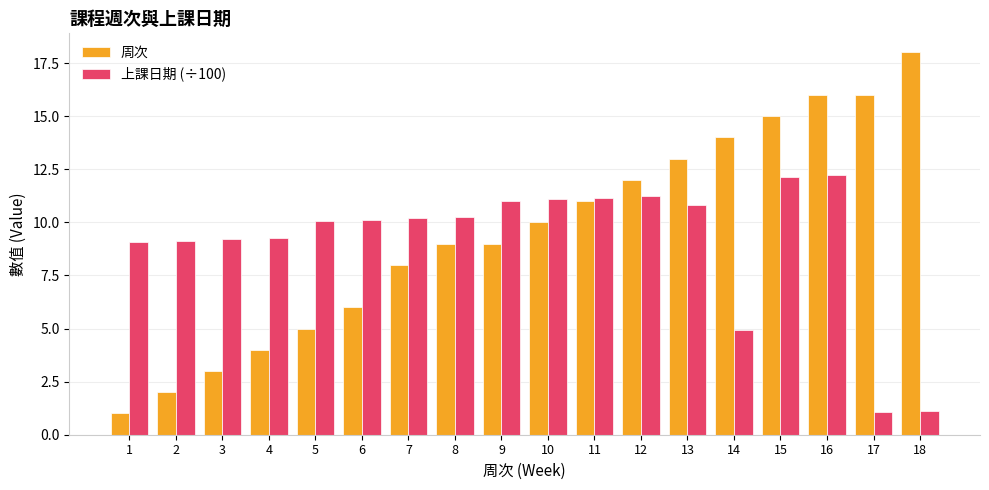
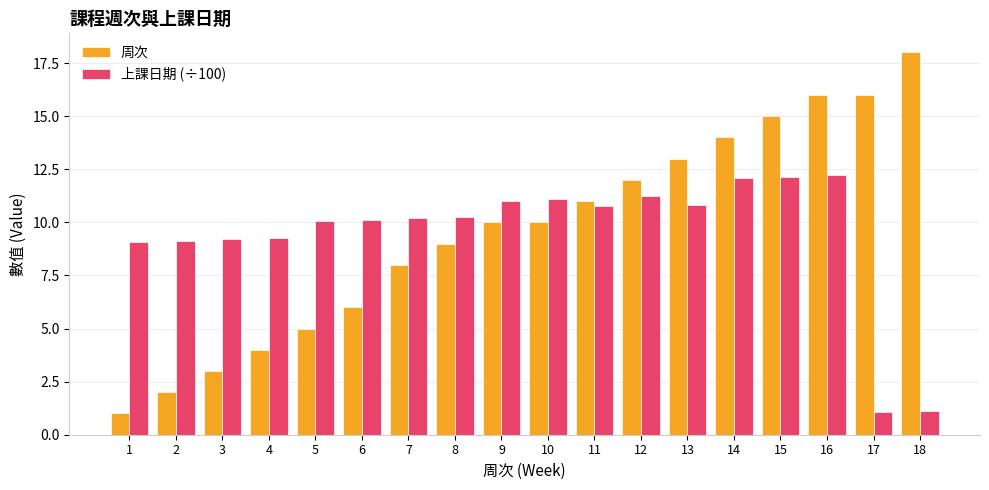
  {
    "周次": {
      "1": 1,
      "2": 2,
      "3": 3,
      "4": 4,
      "5": 5,
      "6": 6,
      "7": 8,
      "8": 9,
-     "9": 9,
+     "9": 10,
      "10": 10,
      "11": 11,
      "12": 12,
      "13": 13,
      "14": 14,
      "15": 15,
      "16": 16,
      "17": 16,
      "18": 18
    },
    "上課日期 (÷100)": {
      "1": 9.1,
      "2": 9.1,
      "3": 9.2,
      "4": 9.3,
      "5": 10.1,
      "6": 10.1,
      "7": 10.2,
      "8": 10.3,
      "9": 11.0,
      "10": 11.1,
-     "11": 11.2,
+     "11": 10.8,
      "12": 11.2,
      "13": 10.8,
-     "14": 4.9,
+     "14": 12.1,
      "15": 12.1,
      "16": 12.2,
      "17": 1.1,
      "18": 1.1
    }
  }
